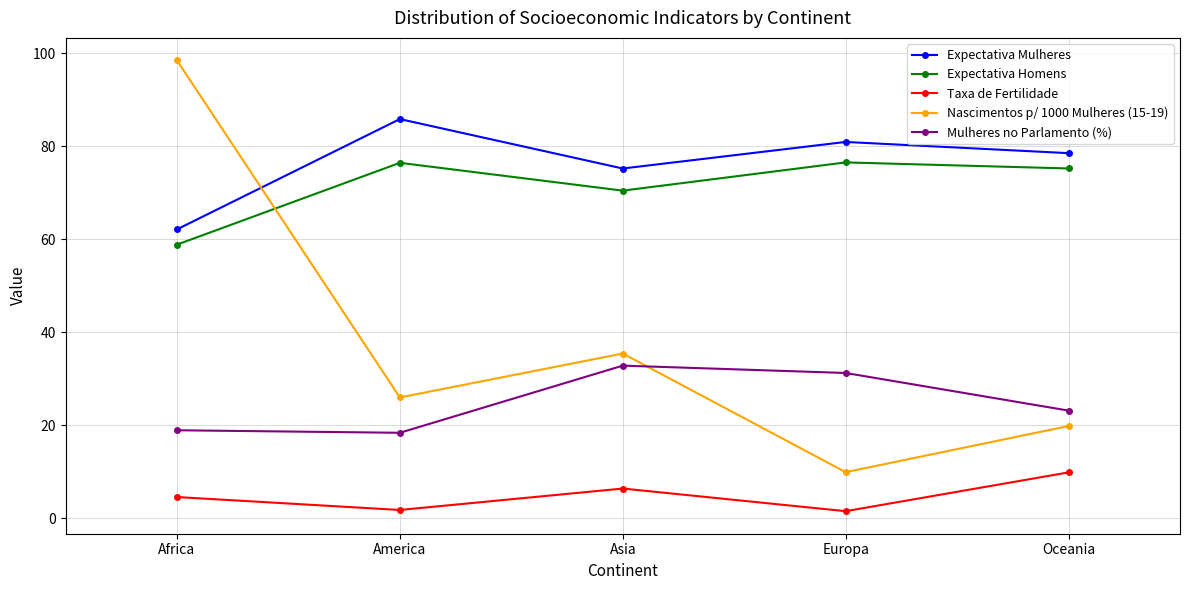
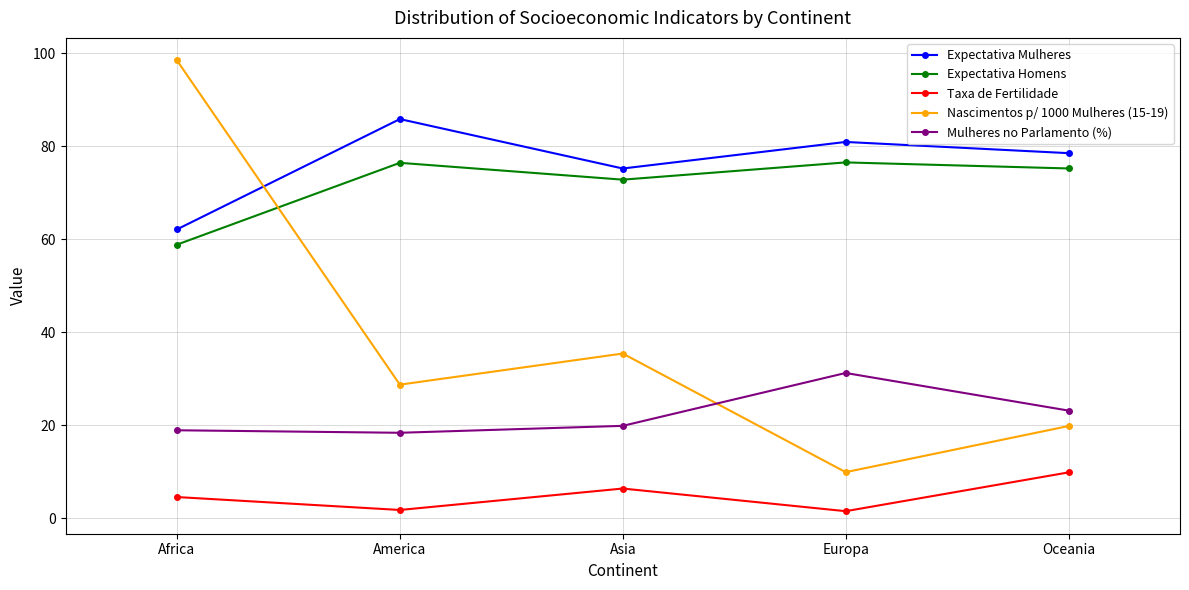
  {
    "Expectativa Mulheres": {
      "Africa": 62,
      "America": 86,
      "Asia": 75,
      "Europa": 81,
      "Oceania": 79
    },
    "Expectativa Homens": {
      "Africa": 59,
      "America": 76,
-     "Asia": 70,
+     "Asia": 73,
      "Europa": 77,
      "Oceania": 75
    },
    "Taxa de Fertilidade": {
      "Africa": 5,
      "America": 2,
      "Asia": 6,
      "Europa": 2,
      "Oceania": 10
    },
    "Nascimentos p/ 1000 Mulheres (15-19)": {
      "Africa": 98,
-     "America": 26,
+     "America": 29,
      "Asia": 35,
      "Europa": 10,
      "Oceania": 20
    },
    "Mulheres no Parlamento (%)": {
      "Africa": 19,
      "America": 18,
-     "Asia": 33,
+     "Asia": 20,
      "Europa": 31,
      "Oceania": 23
    }
  }
